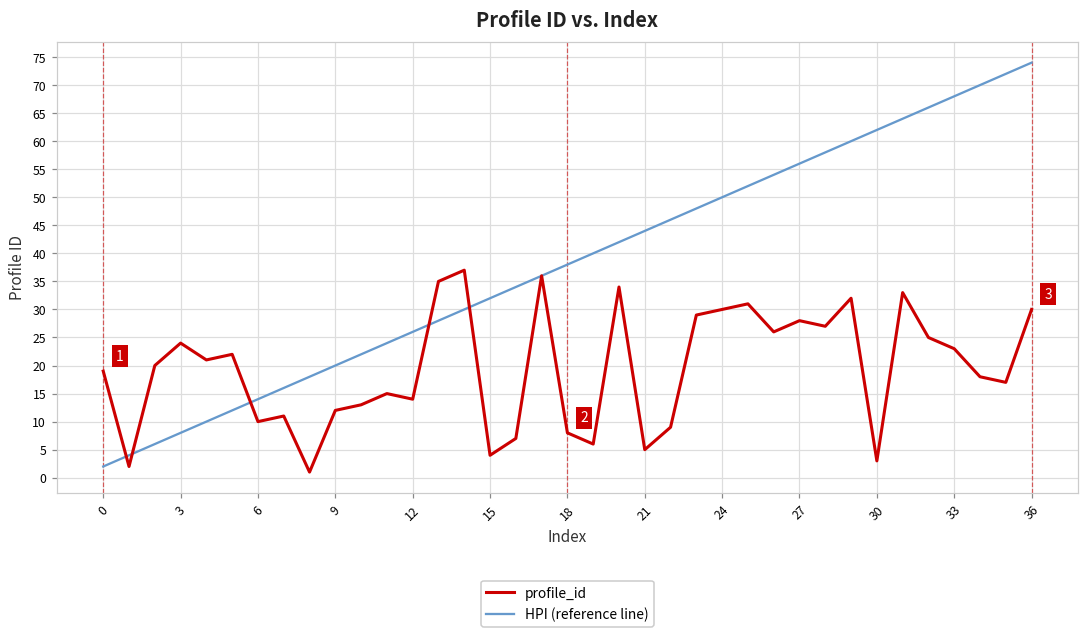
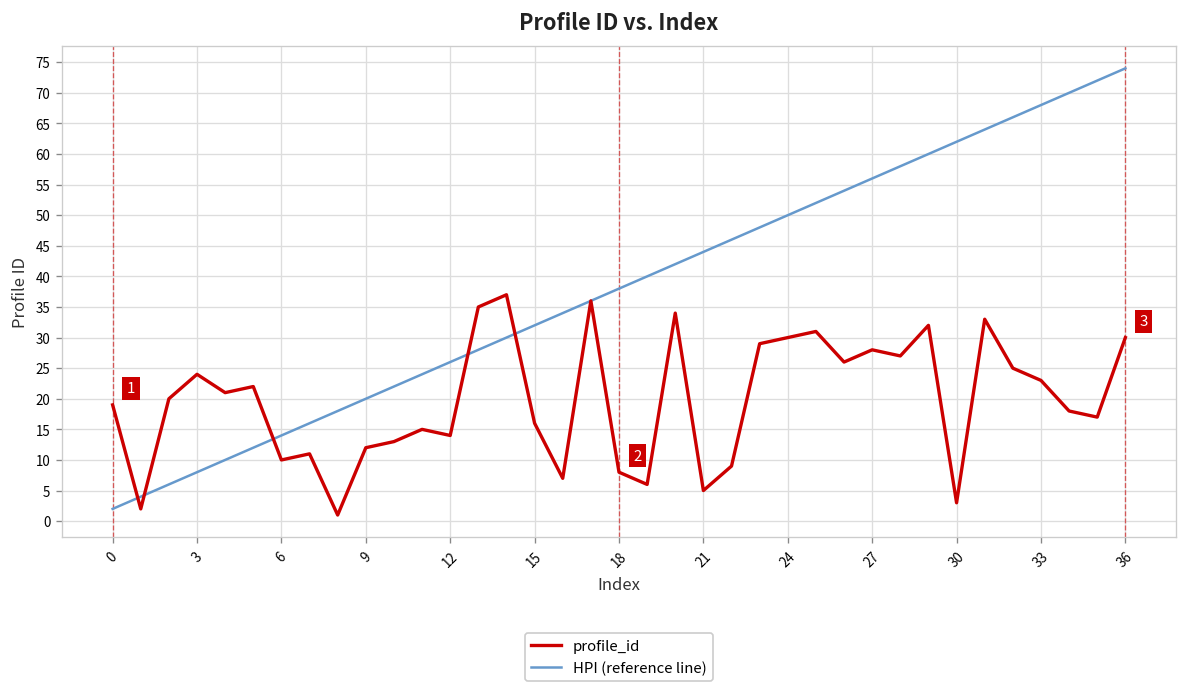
  {
    "profile_id": {
      "3": 24,
      "6": 10,
      "9": 12,
      "12": 14,
-     "15": 4,
+     "15": 16,
      "21": 5,
      "24": 30,
      "27": 28,
      "30": 3,
      "33": 23
    },
    "HPI (reference line)": {
      "0": 2,
      "3": 8,
      "6": 14,
      "9": 20,
      "12": 26,
      "15": 32,
      "18": 38,
      "21": 44,
      "24": 50,
      "27": 56,
      "30": 62,
      "33": 68,
      "36": 74
    }
  }
